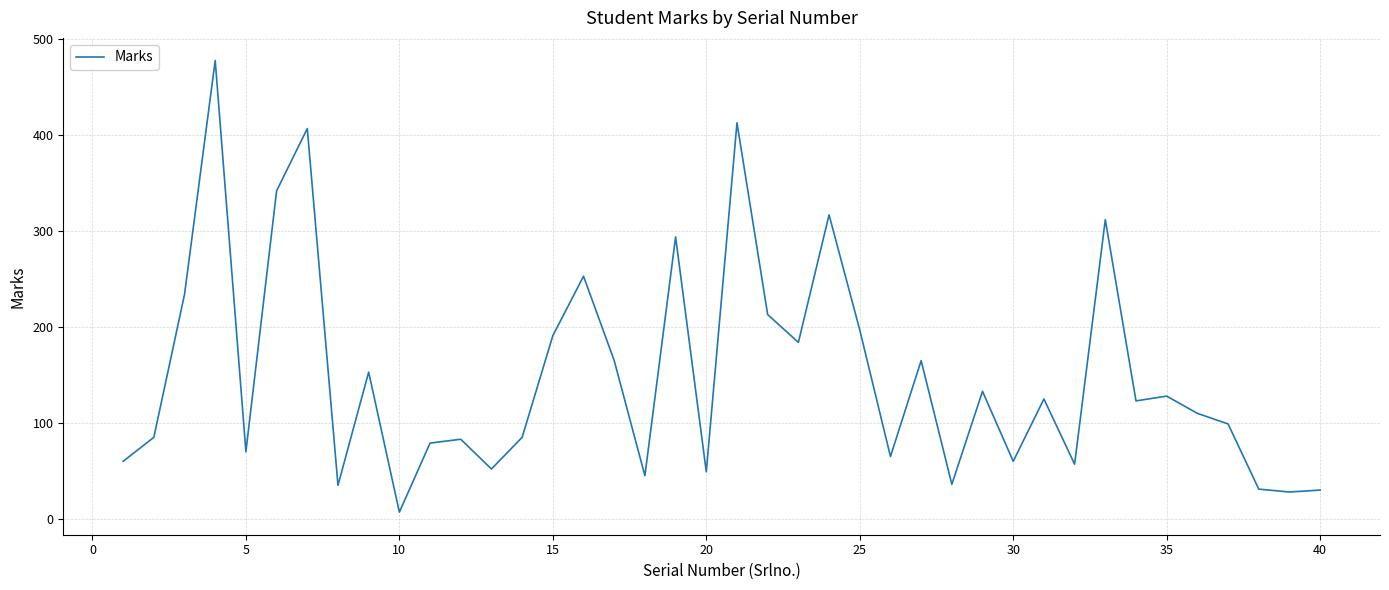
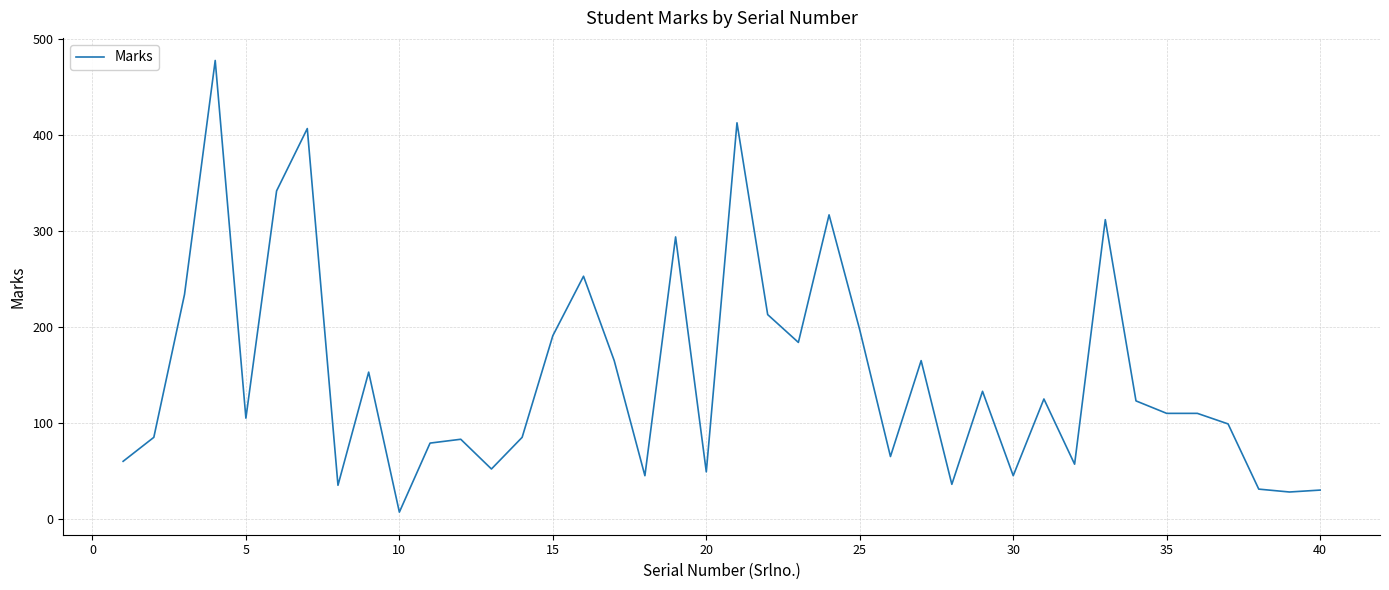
  {
-   "5": 70,
+   "5": 110,
    "10": 10,
    "15": 190,
    "20": 50,
    "25": 200,
-   "30": 60,
-   "35": 130,
+   "30": 50,
+   "35": 110,
    "40": 30
  }
